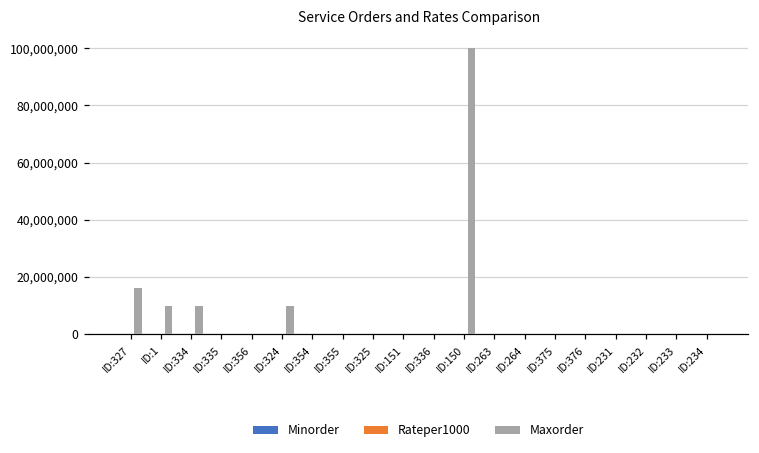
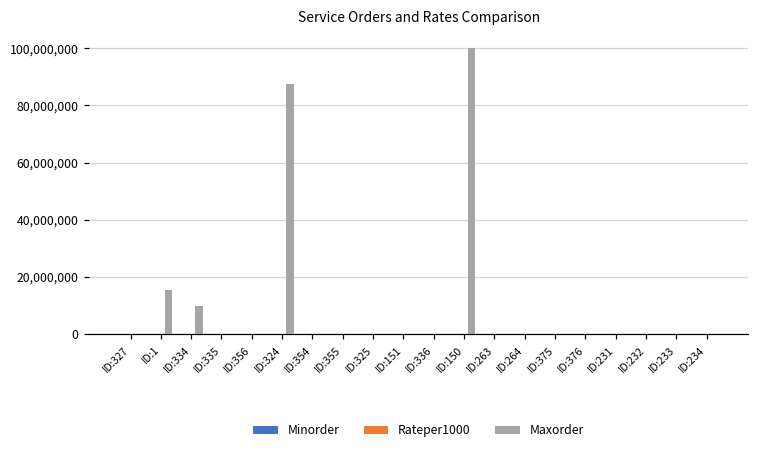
  {
    "Maxorder": {
-     "ID:327": "16,000,000",
-     "ID:1": "10,000,000",
+     "ID:327": "0",
+     "ID:1": "16,000,000",
      "ID:334": "10,000,000",
-     "ID:324": "10,000,000",
+     "ID:324": "88,000,000",
      "ID:150": "100,000,000"
    }
  }
